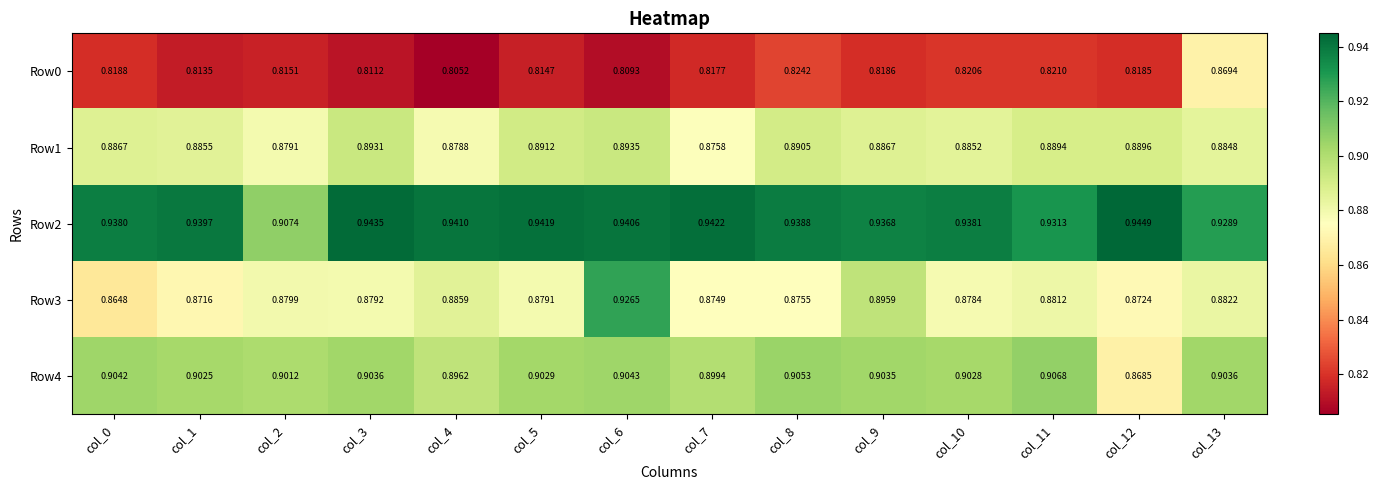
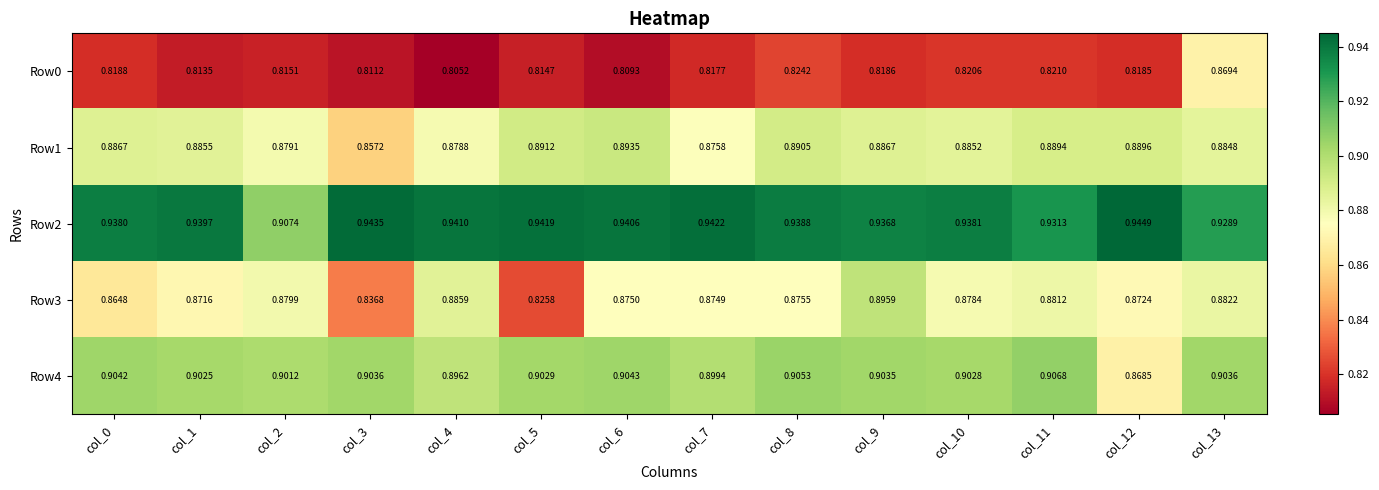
  {
    "Row0": {
      "col_0": 0.8188,
      "col_1": 0.8135,
      "col_2": 0.8151,
      "col_3": 0.8112,
      "col_4": 0.8052,
      "col_5": 0.8147,
      "col_6": 0.8093,
      "col_7": 0.8177,
      "col_8": 0.8242,
      "col_9": 0.8186,
      "col_10": 0.8206,
      "col_11": 0.8210,
      "col_12": 0.8185,
      "col_13": 0.8694
    },
    "Row1": {
      "col_0": 0.8867,
      "col_1": 0.8855,
      "col_2": 0.8791,
-     "col_3": 0.8931,
+     "col_3": 0.8572,
      "col_4": 0.8788,
      "col_5": 0.8912,
      "col_6": 0.8935,
      "col_7": 0.8758,
      "col_8": 0.8905,
      "col_9": 0.8867,
      "col_10": 0.8852,
      "col_11": 0.8894,
      "col_12": 0.8896,
      "col_13": 0.8848
    },
    "Row2": {
      "col_0": 0.9380,
      "col_1": 0.9397,
      "col_2": 0.9074,
      "col_3": 0.9435,
      "col_4": 0.9410,
      "col_5": 0.9419,
      "col_6": 0.9406,
      "col_7": 0.9422,
      "col_8": 0.9388,
      "col_9": 0.9368,
      "col_10": 0.9381,
      "col_11": 0.9313,
      "col_12": 0.9449,
      "col_13": 0.9289
    },
    "Row3": {
      "col_0": 0.8648,
      "col_1": 0.8716,
      "col_2": 0.8799,
-     "col_3": 0.8792,
+     "col_3": 0.8368,
      "col_4": 0.8859,
-     "col_5": 0.8791,
-     "col_6": 0.9265,
+     "col_5": 0.8258,
+     "col_6": 0.8750,
      "col_7": 0.8749,
      "col_8": 0.8755,
      "col_9": 0.8959,
      "col_10": 0.8784,
      "col_11": 0.8812,
      "col_12": 0.8724,
      "col_13": 0.8822
    },
    "Row4": {
      "col_0": 0.9042,
      "col_1": 0.9025,
      "col_2": 0.9012,
      "col_3": 0.9036,
      "col_4": 0.8962,
      "col_5": 0.9029,
      "col_6": 0.9043,
      "col_7": 0.8994,
      "col_8": 0.9053,
      "col_9": 0.9035,
      "col_10": 0.9028,
      "col_11": 0.9068,
      "col_12": 0.8685,
      "col_13": 0.9036
    }
  }
